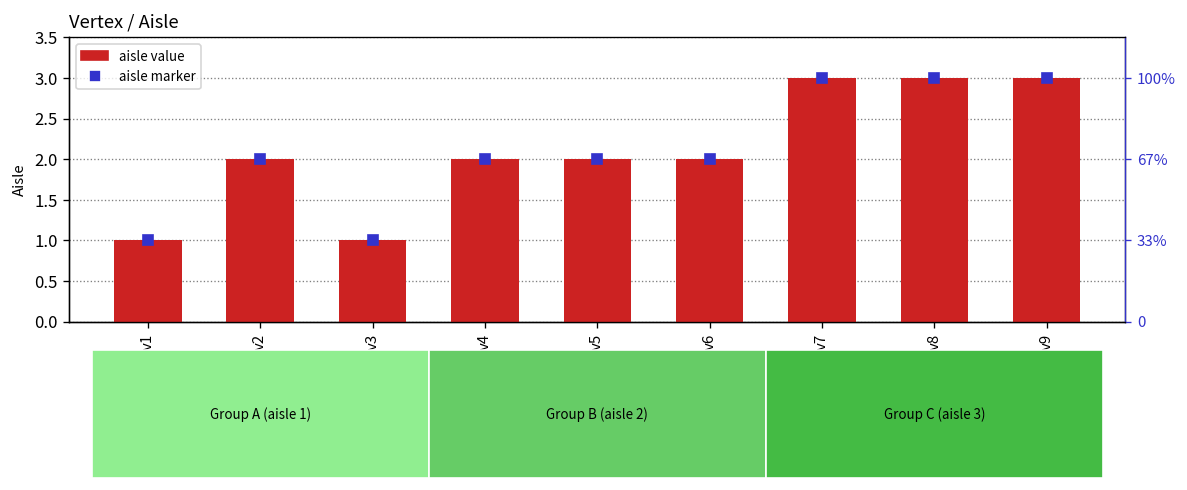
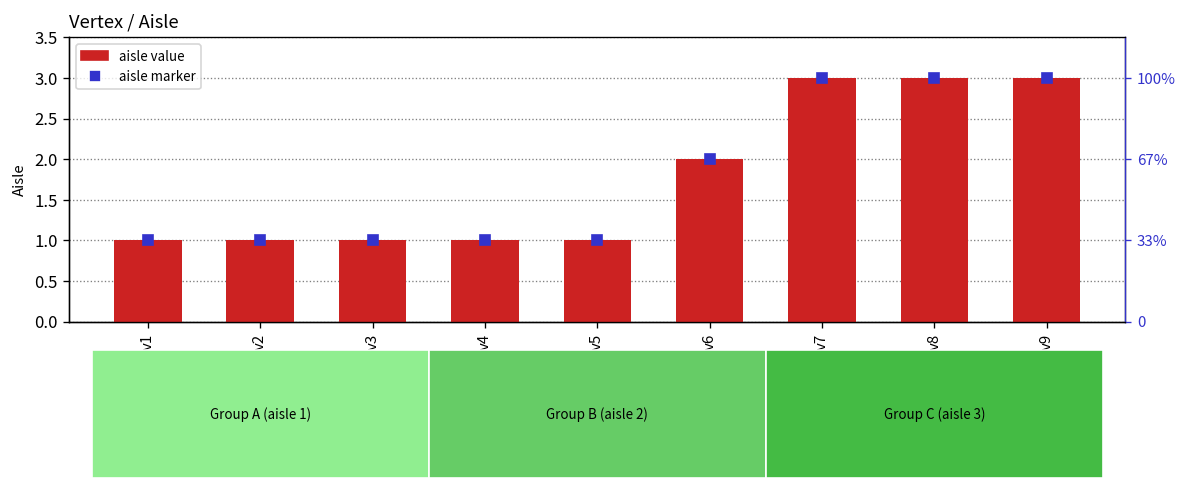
  {
    "aisle value": {
      "v1": 1,
-     "v2": 2,
+     "v2": 1,
      "v3": 1,
-     "v4": 2,
-     "v5": 2,
+     "v4": 1,
+     "v5": 1,
      "v6": 2,
      "v7": 3,
      "v8": 3,
      "v9": 3
    }
  }
